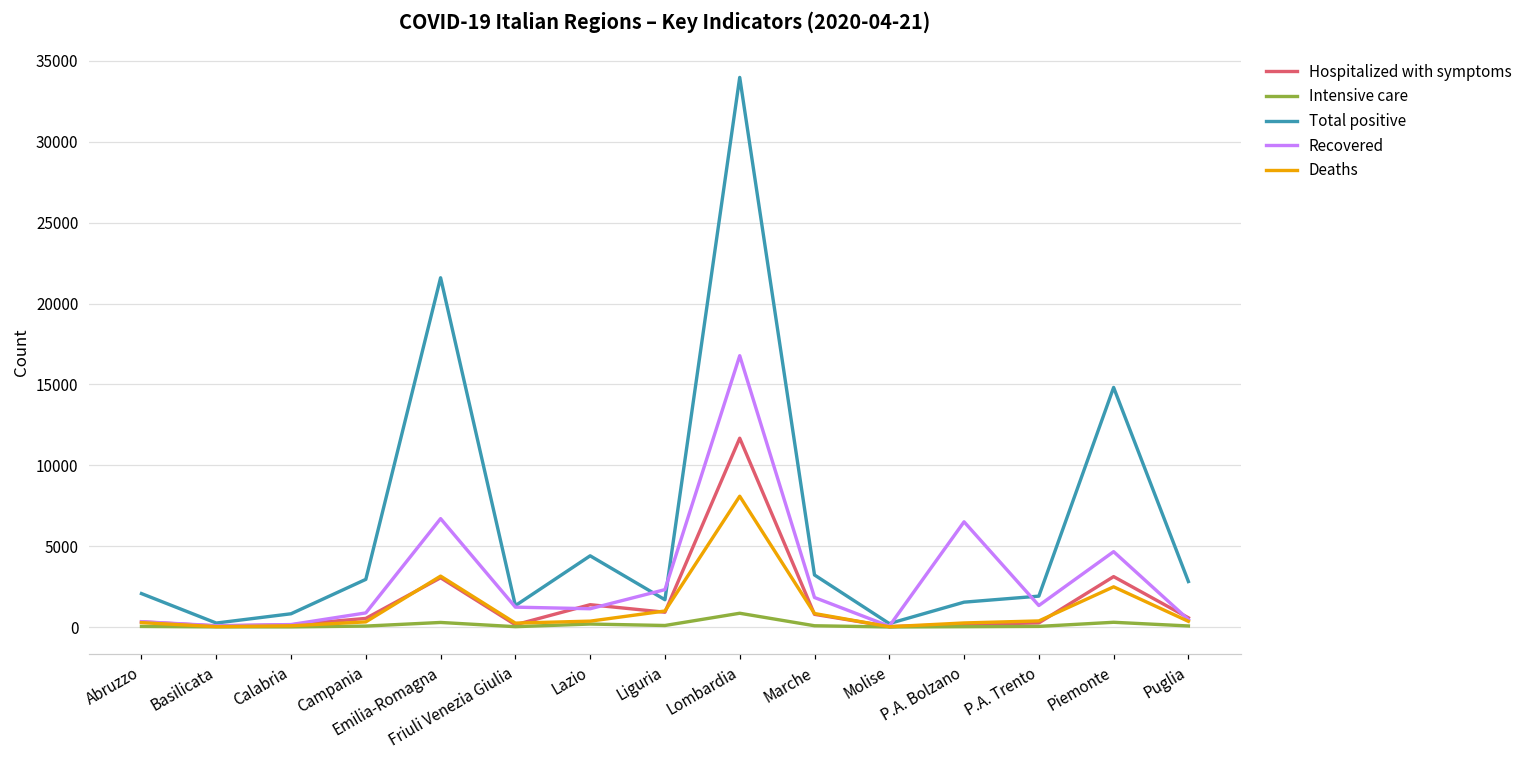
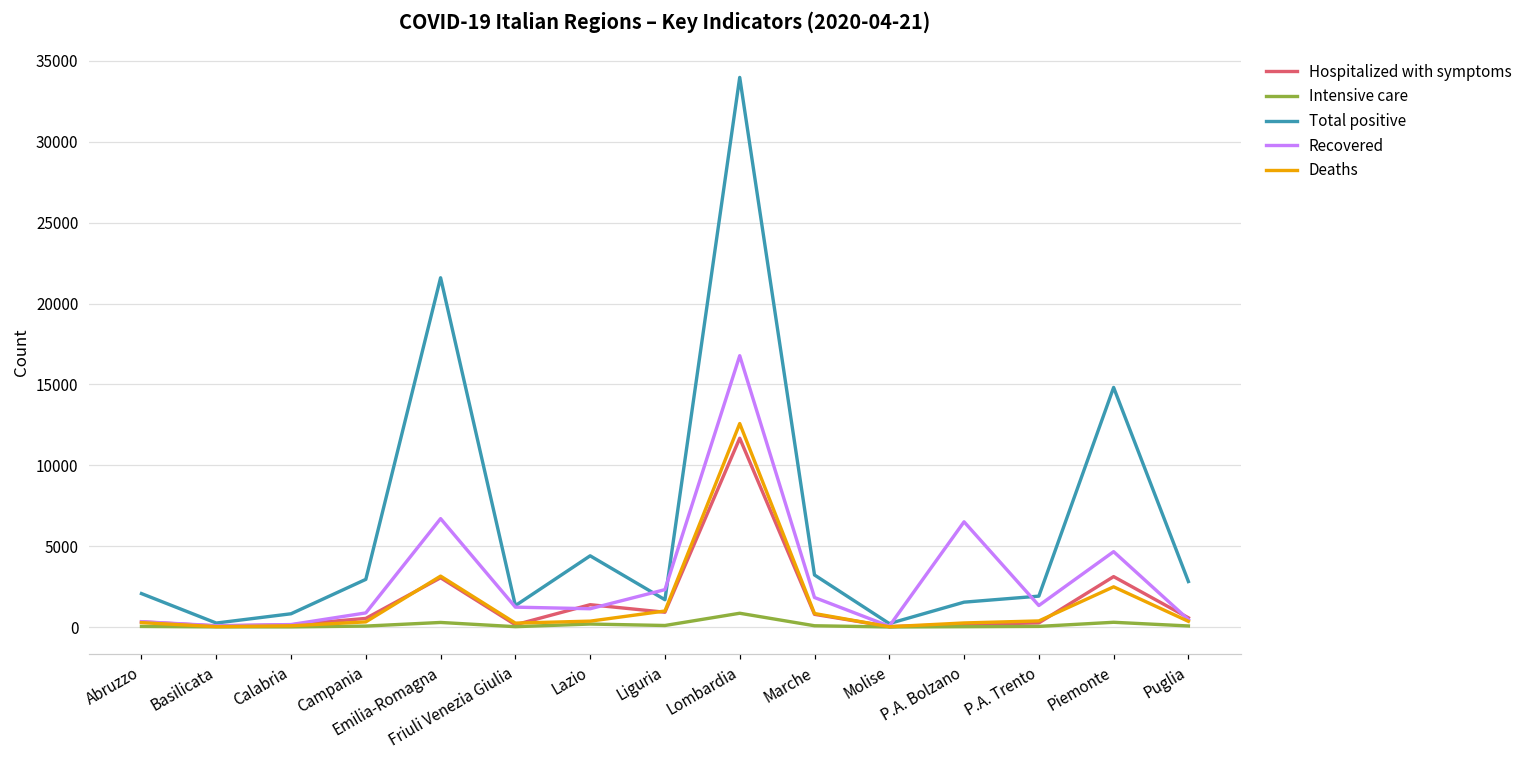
  {
    "Hospitalized with symptoms": {
      "Campania": 500,
      "Lazio": 1400,
      "Lombardia": 11700,
      "Piemonte": 3100
    },
    "Intensive care": {
      "Abruzzo": 0,
      "Campania": 100,
      "Emilia-Romagna": 300,
      "Lazio": 200,
      "Liguria": 100,
      "Lombardia": 900,
      "Marche": 100,
      "P.A. Trento": 0,
      "Piemonte": 300,
      "Puglia": 100
    },
    "Total positive": {
      "Abruzzo": 2100,
      "Calabria": 800,
      "Campania": 2900,
      "Emilia-Romagna": 21600,
      "Lazio": 4400,
      "Liguria": 1700,
      "Lombardia": 34000,
      "Marche": 3200,
      "P.A. Bolzano": 1500,
      "P.A. Trento": 1900,
      "Piemonte": 14800,
      "Puglia": 2800
    },
    "Recovered": {
      "Campania": 900,
      "Emilia-Romagna": 6700,
      "Lazio": 1100,
      "Liguria": 2300,
      "Lombardia": 16800,
      "Marche": 1800,
      "P.A. Bolzano": 6500,
      "P.A. Trento": 1300,
      "Piemonte": 4700
    },
    "Deaths": {
      "Campania": 300,
      "Lazio": 400,
-     "Lombardia": 8100,
+     "Lombardia": 12600,
      "Piemonte": 2500
    }
  }
